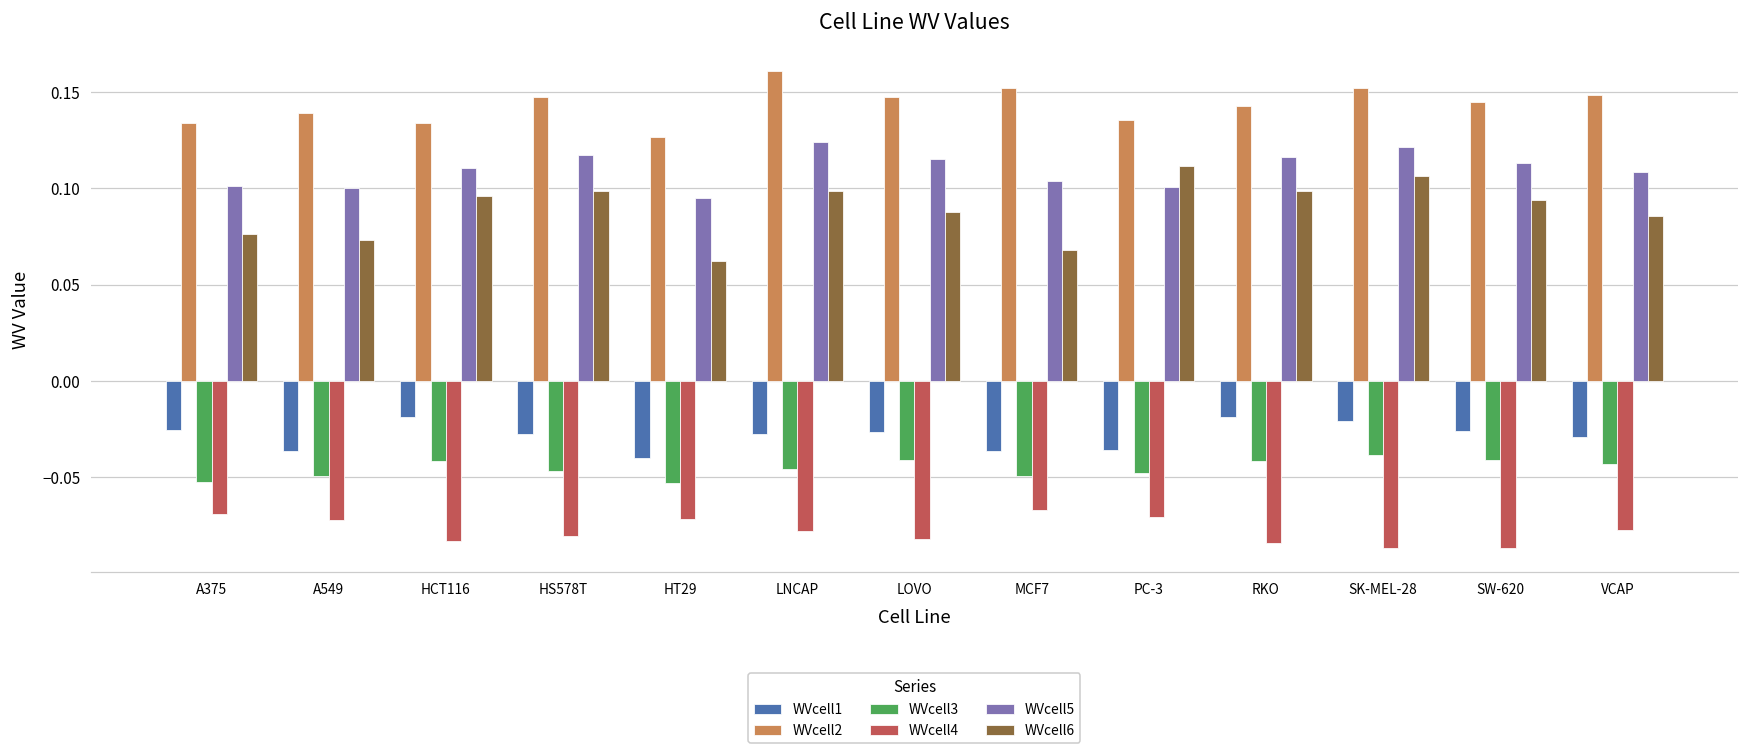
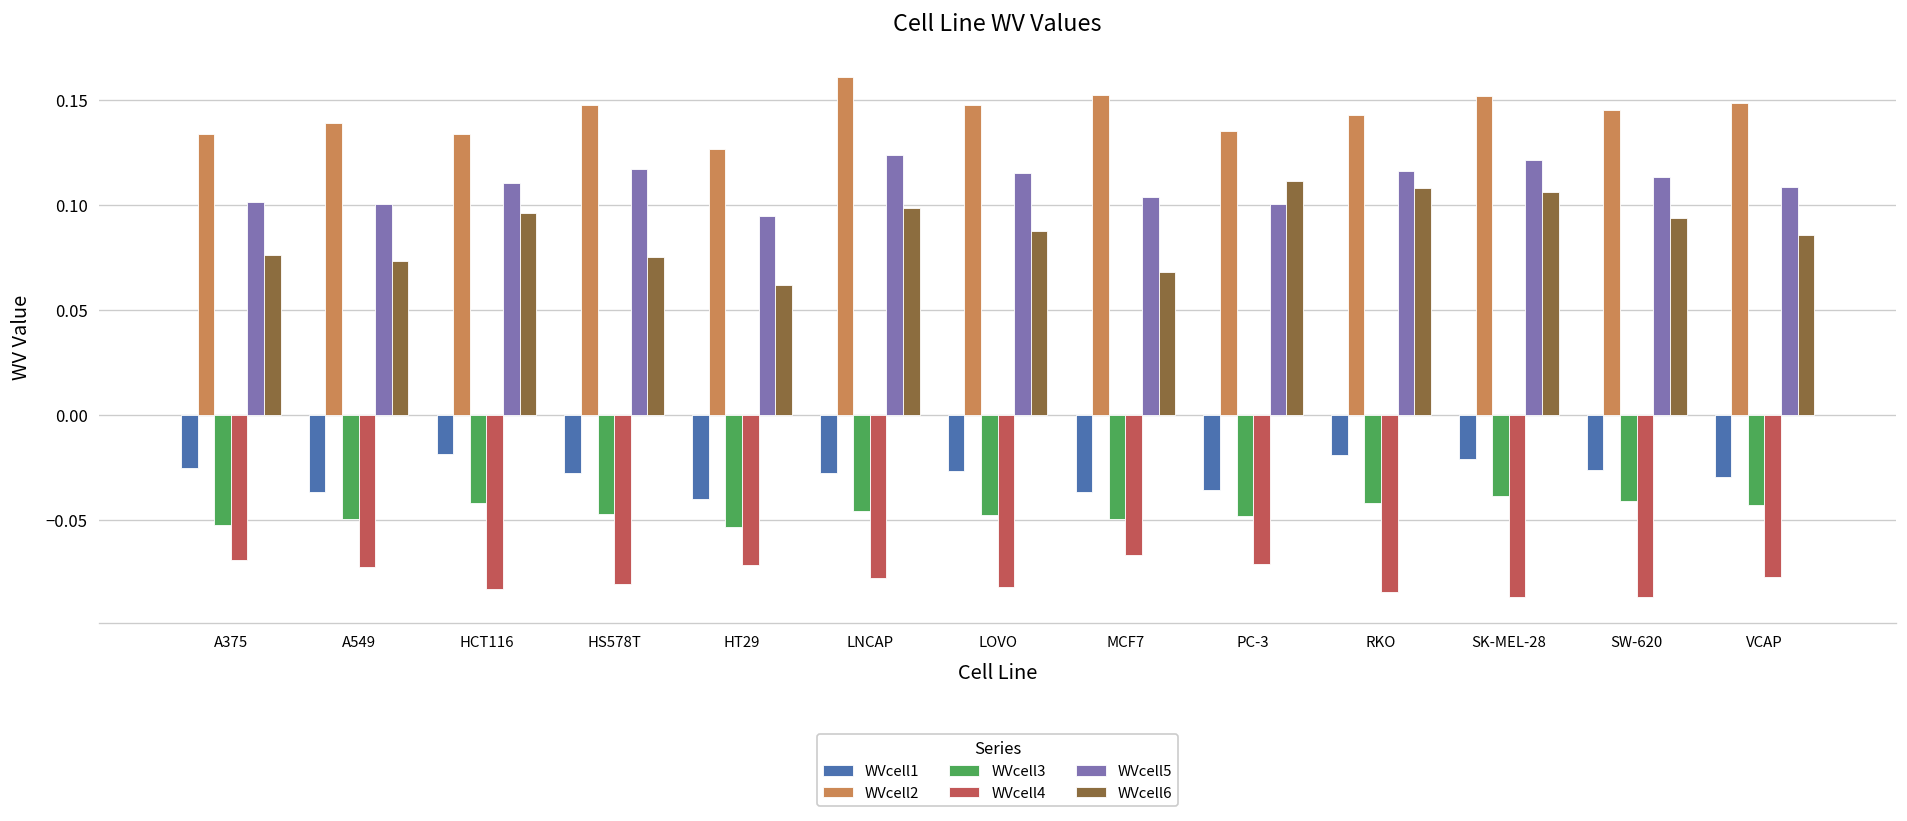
  {
    "WVcell3": {
      "A375": -0.052,
      "A549": -0.049,
      "HCT116": -0.042,
      "HS578T": -0.047,
      "HT29": -0.053,
      "LNCAP": -0.046,
-     "LOVO": -0.041,
+     "LOVO": -0.048,
      "MCF7": -0.049,
      "PC-3": -0.048,
      "RKO": -0.042,
      "SK-MEL-28": -0.039,
      "SW-620": -0.041,
      "VCAP": -0.043
    },
    "WVcell6": {
      "A375": 0.076,
      "A549": 0.073,
      "HCT116": 0.096,
-     "HS578T": 0.099,
+     "HS578T": 0.075,
      "HT29": 0.062,
      "LNCAP": 0.099,
      "LOVO": 0.088,
      "MCF7": 0.068,
      "PC-3": 0.112,
-     "RKO": 0.099,
+     "RKO": 0.108,
      "SK-MEL-28": 0.106,
      "SW-620": 0.094,
      "VCAP": 0.086
    }
  }
